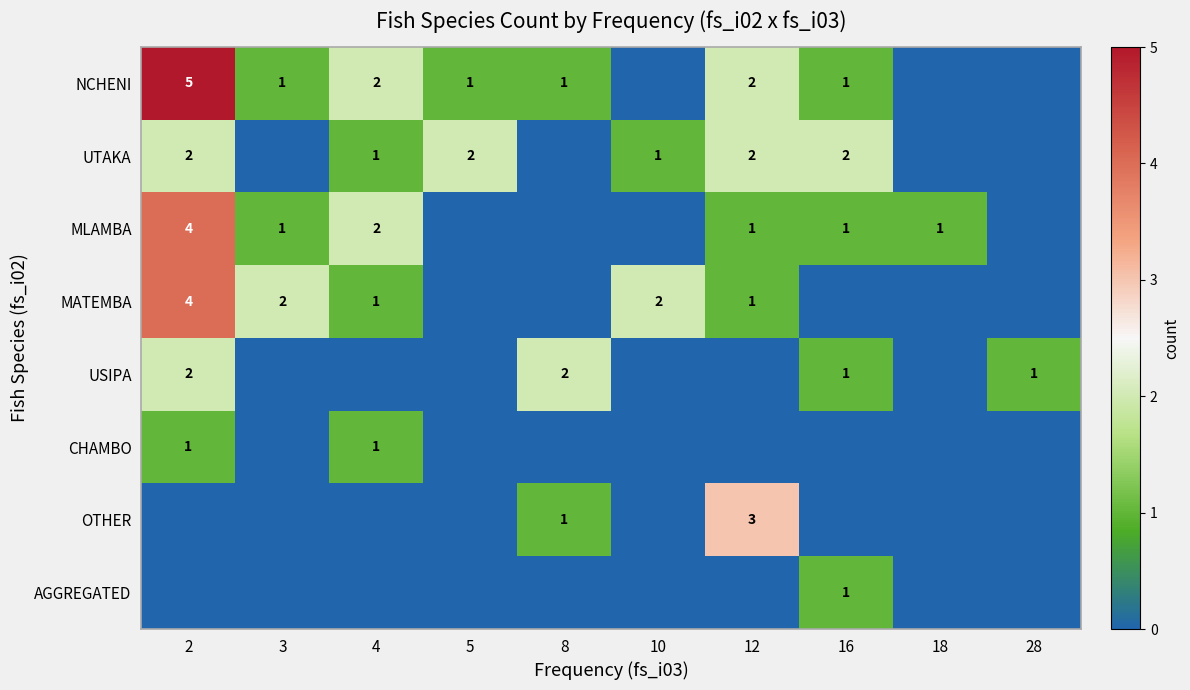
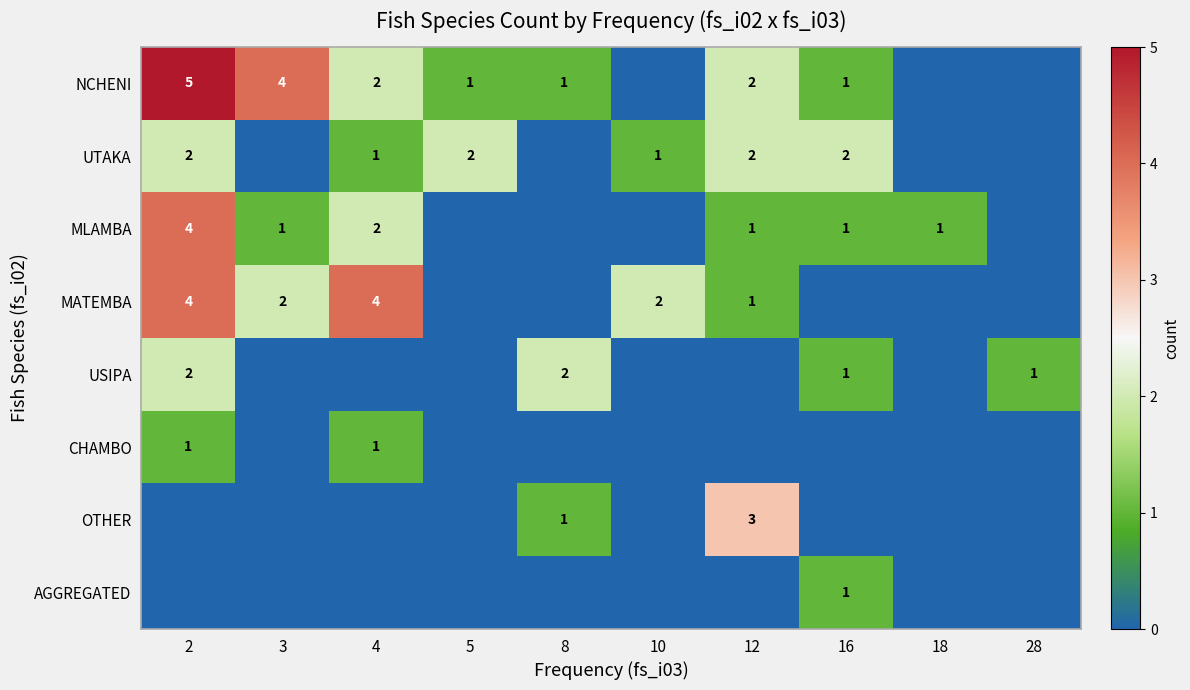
  {
    "NCHENI": {
      "2": 5,
-     "3": 1,
+     "3": 4,
      "4": 2,
      "5": 1,
      "8": 1,
      "12": 2,
      "16": 1
    },
    "UTAKA": {
      "2": 2,
      "4": 1,
      "5": 2,
      "10": 1,
      "12": 2,
      "16": 2
    },
    "MLAMBA": {
      "2": 4,
      "3": 1,
      "4": 2,
      "12": 1,
      "16": 1,
      "18": 1
    },
    "MATEMBA": {
      "2": 4,
      "3": 2,
-     "4": 1,
+     "4": 4,
      "10": 2,
      "12": 1
    },
    "USIPA": {
      "2": 2,
      "8": 2,
      "16": 1,
      "28": 1
    },
    "CHAMBO": {
      "2": 1,
      "4": 1
    },
    "OTHER": {
      "8": 1,
      "12": 3
    },
    "AGGREGATED": {
      "16": 1
    }
  }
